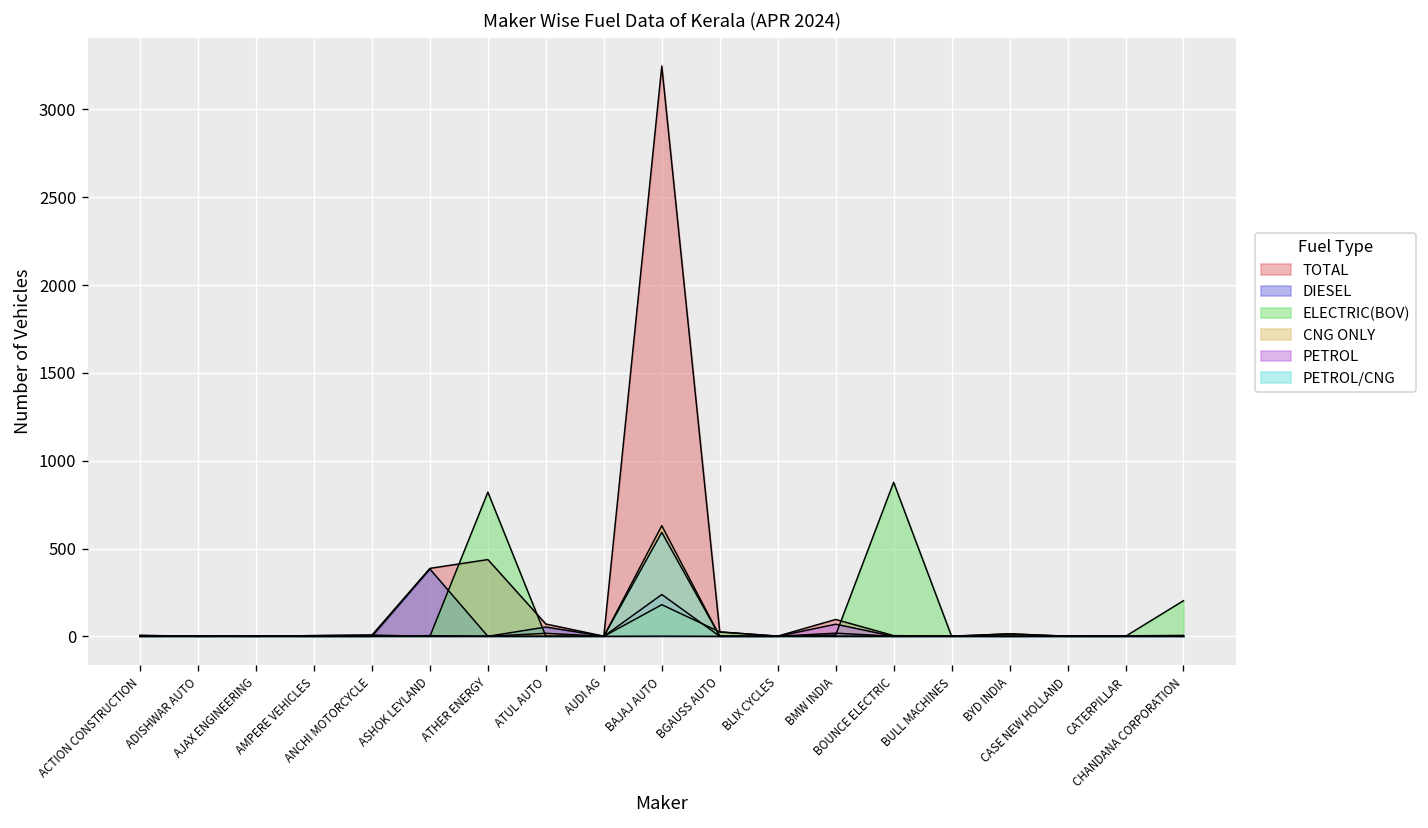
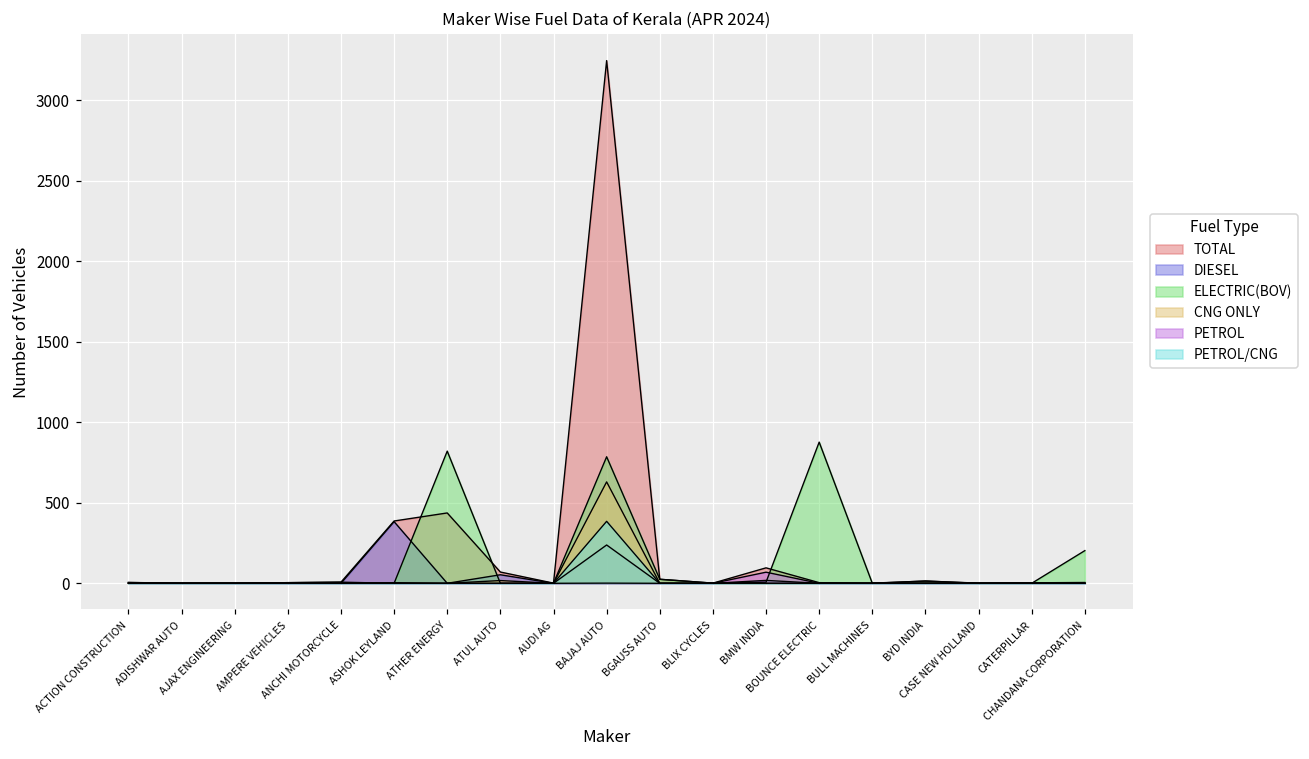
  {
    "ELECTRIC(BOV)": {
      "ATHER ENERGY": 820,
-     "BAJAJ AUTO": 180,
+     "BAJAJ AUTO": 790,
      "BOUNCE ELECTRIC": 880,
      "CHANDANA CORPORATION": 200
    },
    "PETROL/CNG": {
-     "BAJAJ AUTO": 590
+     "BAJAJ AUTO": 390
    }
  }
